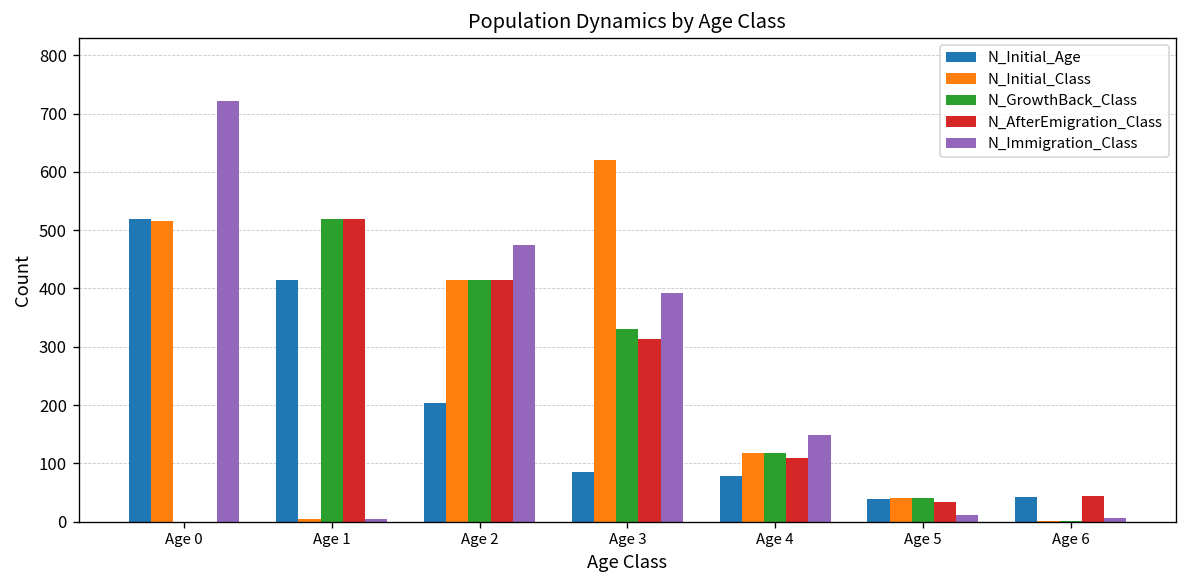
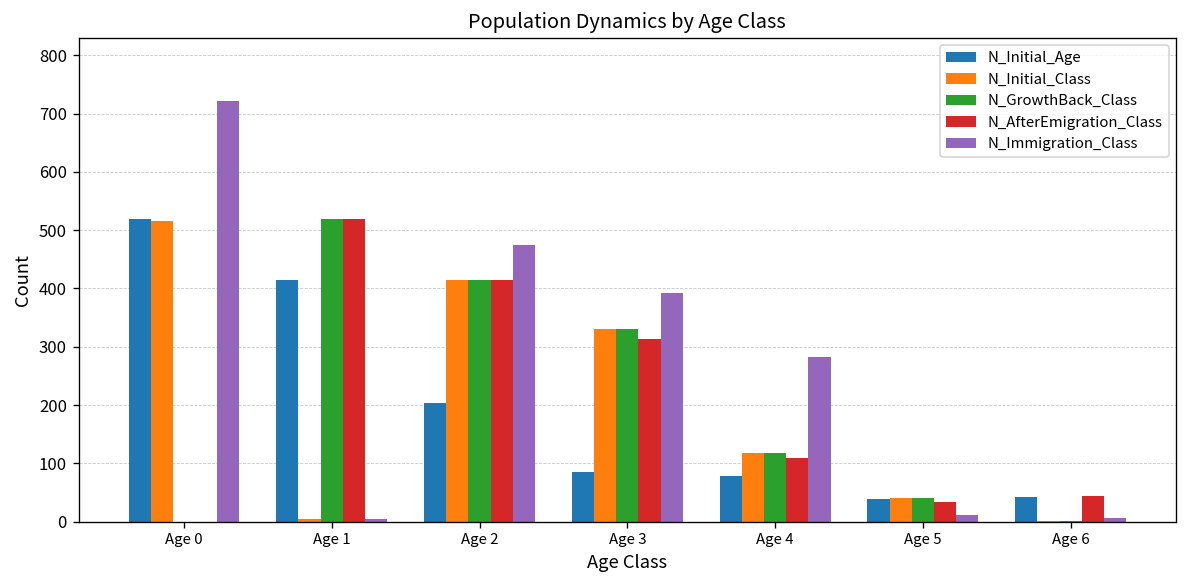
  {
    "N_Initial_Age": {
      "Age 0": 520,
      "Age 1": 420,
      "Age 2": 200,
      "Age 3": 90,
      "Age 4": 80,
      "Age 5": 40,
      "Age 6": 40
    },
    "N_Initial_Class": {
      "Age 0": 520,
      "Age 2": 420,
-     "Age 3": 620,
+     "Age 3": 330,
      "Age 4": 120,
      "Age 5": 40
    },
    "N_GrowthBack_Class": {
      "Age 0": 0,
      "Age 1": 520,
      "Age 2": 420,
      "Age 3": 330,
      "Age 4": 120,
      "Age 5": 40
    },
    "N_AfterEmigration_Class": {
      "Age 0": 0,
      "Age 1": 520,
      "Age 2": 420,
      "Age 3": 310,
      "Age 4": 110,
      "Age 5": 30,
      "Age 6": 40
    },
    "N_Immigration_Class": {
      "Age 0": 720,
      "Age 2": 480,
      "Age 3": 390,
-     "Age 4": 150,
+     "Age 4": 280,
      "Age 5": 10,
      "Age 6": 10
    }
  }
